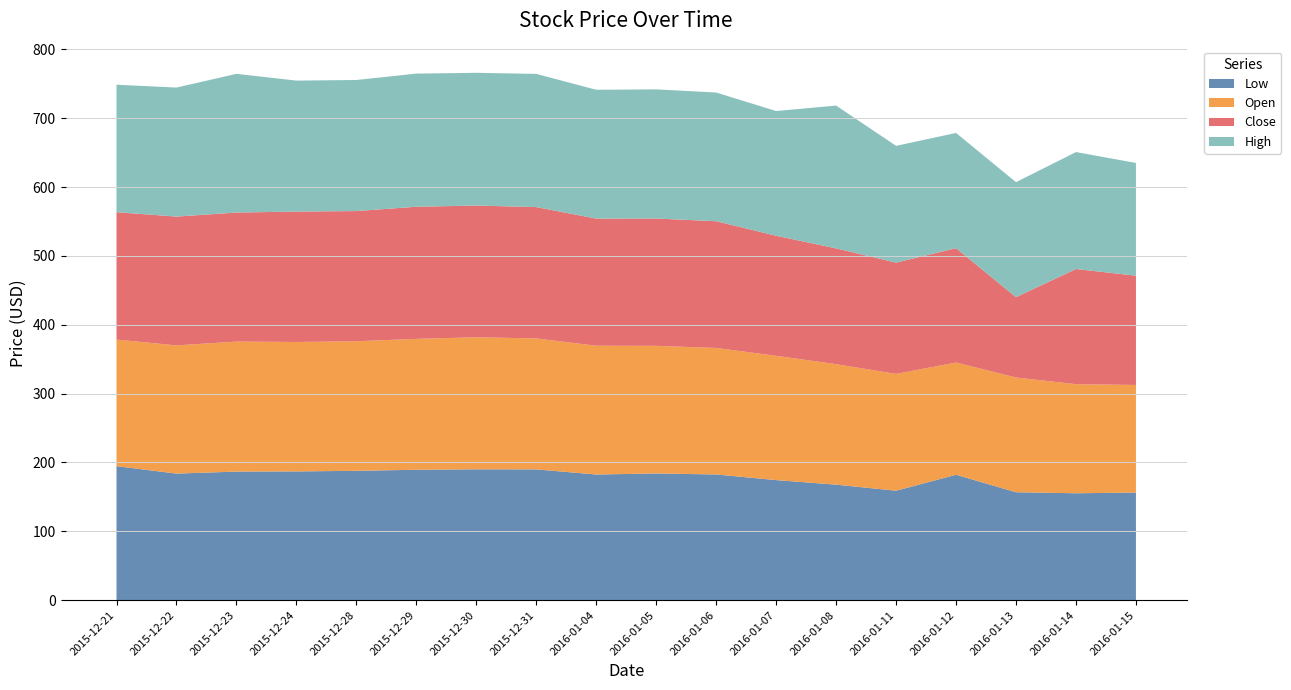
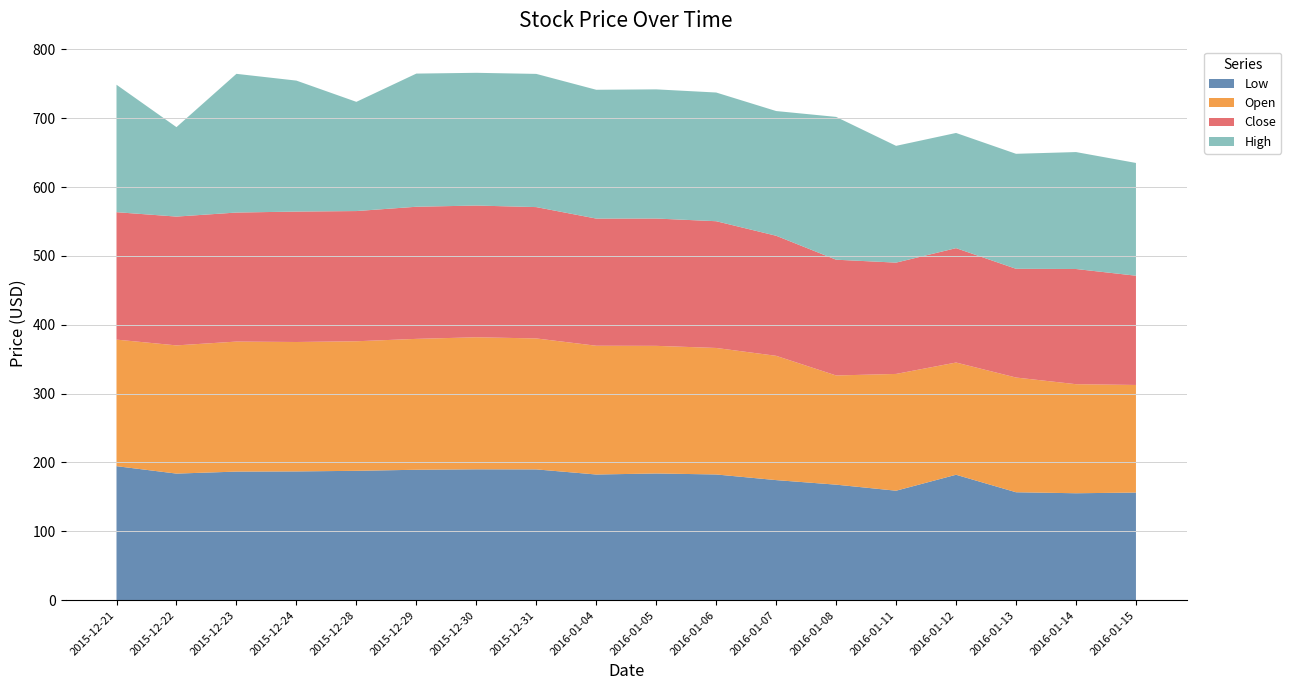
  {
    "Low": {
      "2015-12-21": 190,
      "2015-12-22": 180,
      "2015-12-23": 190,
      "2015-12-24": 190,
      "2015-12-28": 190,
      "2015-12-29": 190,
      "2015-12-30": 190,
      "2015-12-31": 190,
      "2016-01-04": 180,
      "2016-01-05": 180,
      "2016-01-06": 180,
      "2016-01-07": 170,
      "2016-01-08": 170,
      "2016-01-11": 160,
      "2016-01-12": 180,
      "2016-01-13": 160,
      "2016-01-14": 160,
      "2016-01-15": 160
    },
    "Open": {
      "2015-12-21": 180,
      "2015-12-22": 190,
      "2015-12-23": 190,
      "2015-12-24": 190,
      "2015-12-28": 190,
      "2015-12-29": 190,
      "2015-12-30": 190,
      "2015-12-31": 190,
      "2016-01-04": 190,
      "2016-01-05": 190,
      "2016-01-06": 180,
      "2016-01-07": 180,
-     "2016-01-08": 180,
+     "2016-01-08": 160,
      "2016-01-11": 170,
      "2016-01-12": 160,
      "2016-01-13": 170,
      "2016-01-14": 160,
      "2016-01-15": 160
    },
    "Close": {
      "2015-12-21": 190,
      "2015-12-22": 190,
      "2015-12-23": 190,
      "2015-12-24": 190,
      "2015-12-28": 190,
      "2015-12-29": 190,
      "2015-12-30": 190,
      "2015-12-31": 190,
      "2016-01-04": 180,
      "2016-01-05": 180,
      "2016-01-06": 180,
      "2016-01-07": 170,
      "2016-01-08": 170,
      "2016-01-11": 160,
      "2016-01-12": 170,
-     "2016-01-13": 120,
+     "2016-01-13": 160,
      "2016-01-14": 170,
      "2016-01-15": 160
    },
    "High": {
      "2015-12-21": 190,
-     "2015-12-22": 190,
+     "2015-12-22": 130,
      "2015-12-23": 200,
      "2015-12-24": 190,
-     "2015-12-28": 190,
+     "2015-12-28": 160,
      "2015-12-29": 190,
      "2015-12-30": 190,
      "2015-12-31": 190,
      "2016-01-04": 190,
      "2016-01-05": 190,
      "2016-01-06": 190,
      "2016-01-07": 180,
      "2016-01-08": 210,
      "2016-01-11": 170,
      "2016-01-12": 170,
      "2016-01-13": 170,
      "2016-01-14": 170,
      "2016-01-15": 160
    }
  }
